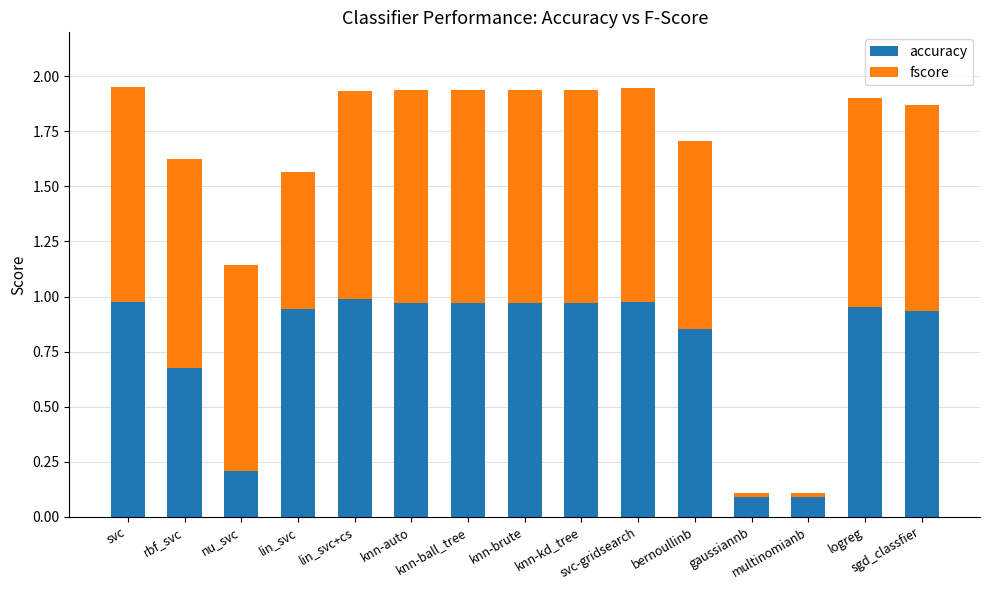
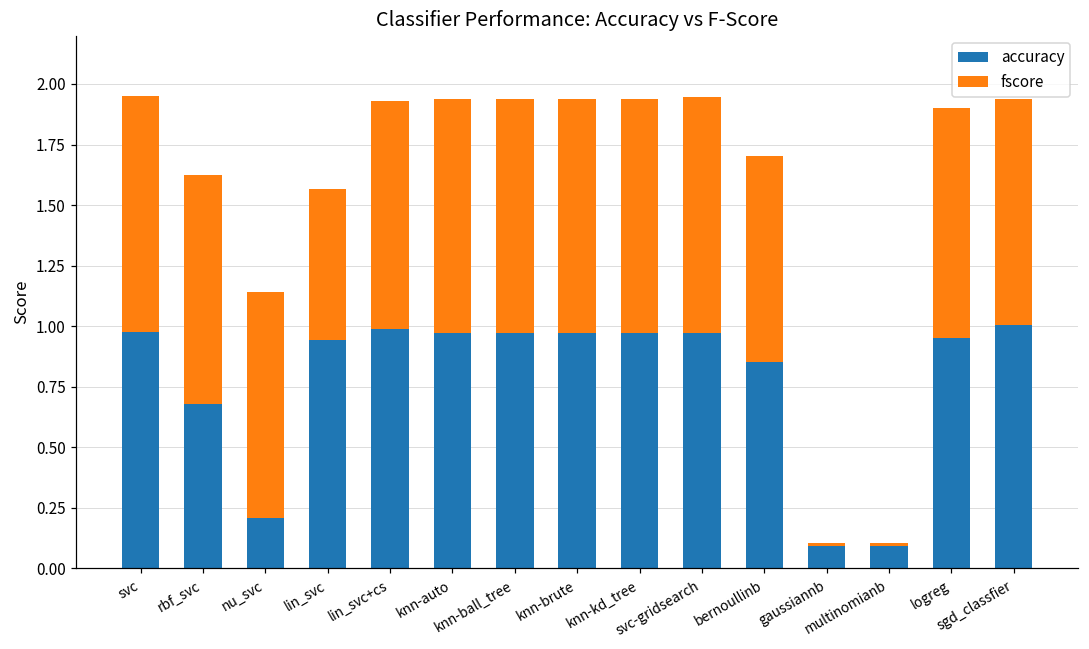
  {
    "accuracy": {
      "svc": 0.97,
      "rbf_svc": 0.68,
      "nu_svc": 0.21,
      "lin_svc": 0.94,
      "lin_svc+cs": 0.99,
      "knn-auto": 0.97,
      "knn-ball_tree": 0.97,
      "knn-brute": 0.97,
      "knn-kd_tree": 0.97,
      "svc-gridsearch": 0.97,
      "bernoullinb": 0.85,
      "gaussiannb": 0.09,
      "multinomianb": 0.09,
      "logreg": 0.95,
-     "sgd_classfier": 0.93
+     "sgd_classfier": 1.00
    },
    "fscore": {
      "svc": 0.97,
      "rbf_svc": 0.95,
      "nu_svc": 0.93,
      "lin_svc": 0.62,
      "lin_svc+cs": 0.94,
      "knn-auto": 0.97,
      "knn-ball_tree": 0.97,
      "knn-brute": 0.97,
      "knn-kd_tree": 0.97,
      "svc-gridsearch": 0.97,
      "bernoullinb": 0.85,
      "gaussiannb": 0.02,
      "multinomianb": 0.02,
      "logreg": 0.95,
      "sgd_classfier": 0.93
    }
  }
